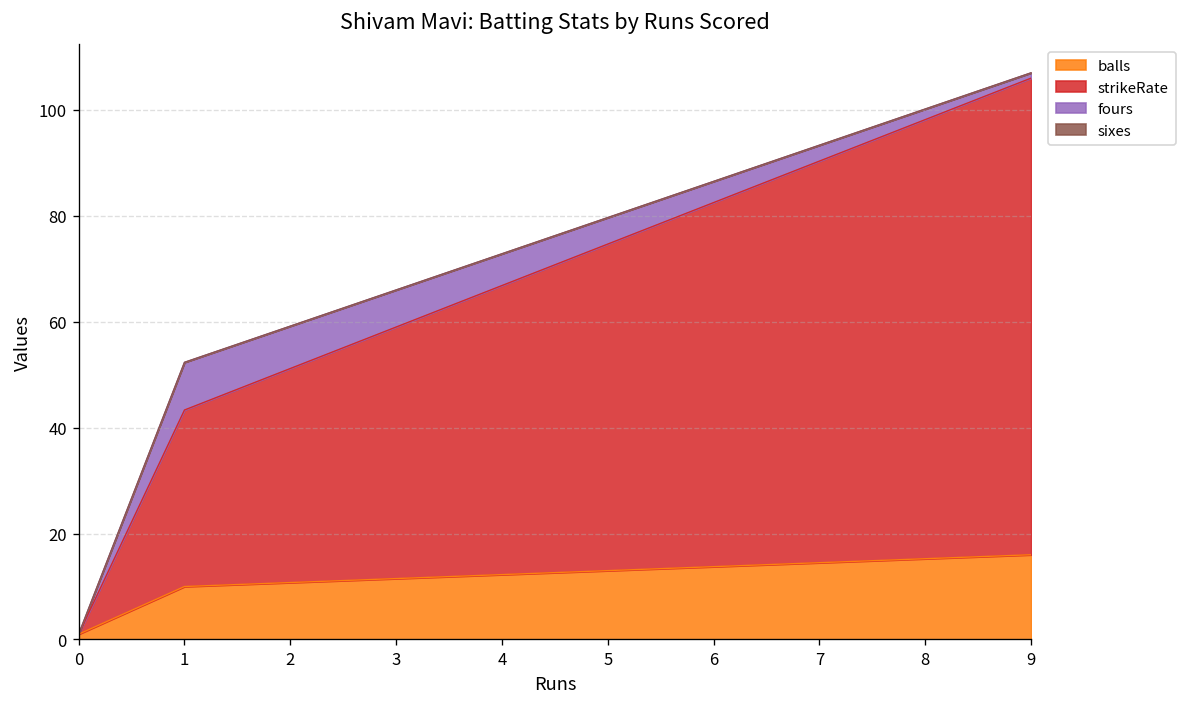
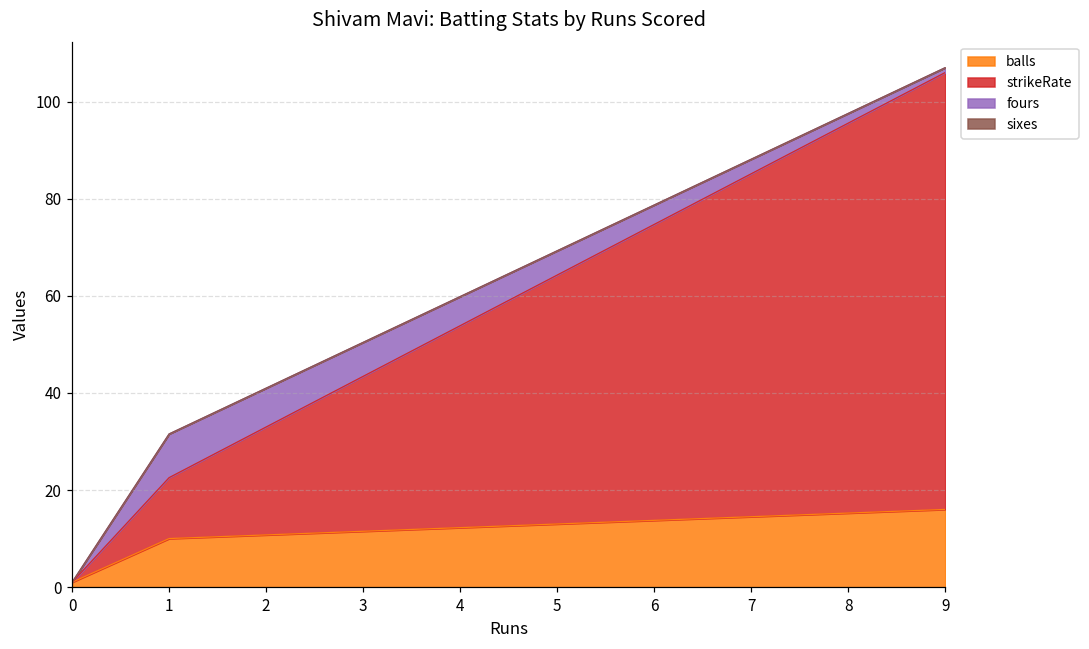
  {
    "balls": {
      "1": 10,
      "9": 16
    },
    "strikeRate": {
-     "1": 33,
+     "1": 13,
      "9": 90
    }
  }
